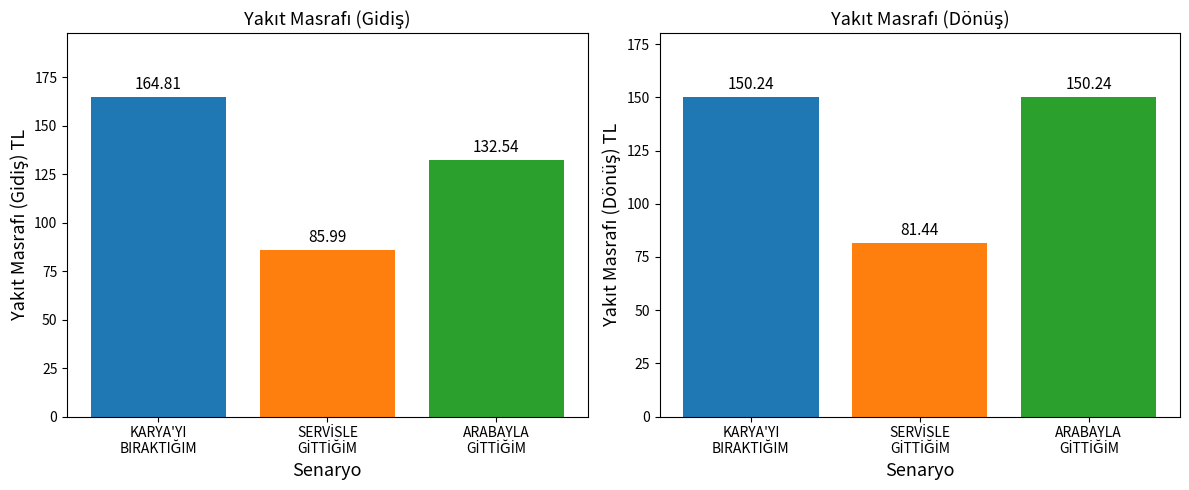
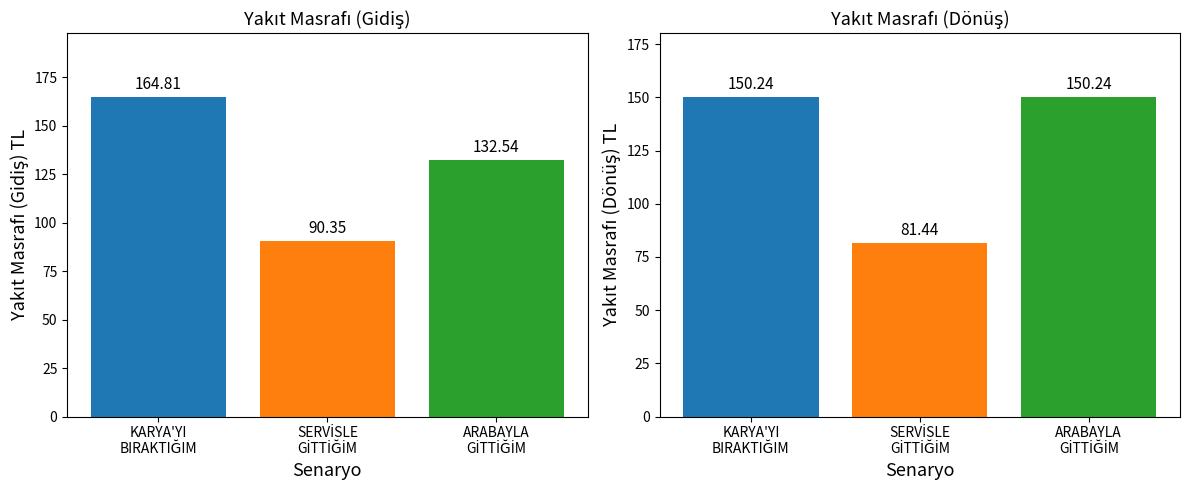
  {
    "Yakıt Masrafı (Gidiş)": {
      "KARYA'YI BIRAKTIĞIM": 164.81,
-     "SERVİSLE GİTTİĞİM": 85.99,
+     "SERVİSLE GİTTİĞİM": 90.35,
      "ARABAYLA GİTTİĞİM": 132.54
    },
    "Yakıt Masrafı (Dönüş)": {
      "KARYA'YI BIRAKTIĞIM": 150.24,
      "SERVİSLE GİTTİĞİM": 81.44,
      "ARABAYLA GİTTİĞİM": 150.24
    }
  }
